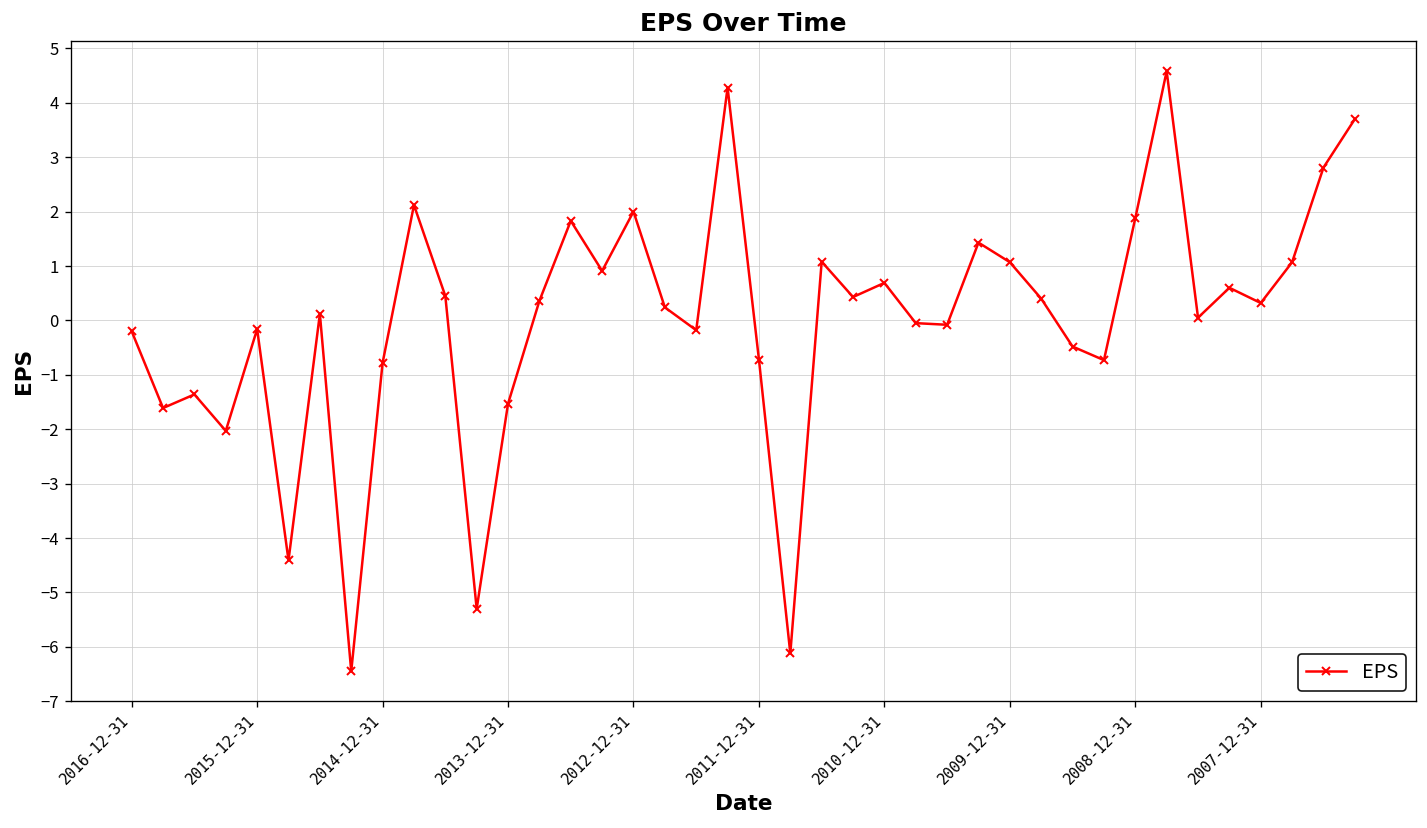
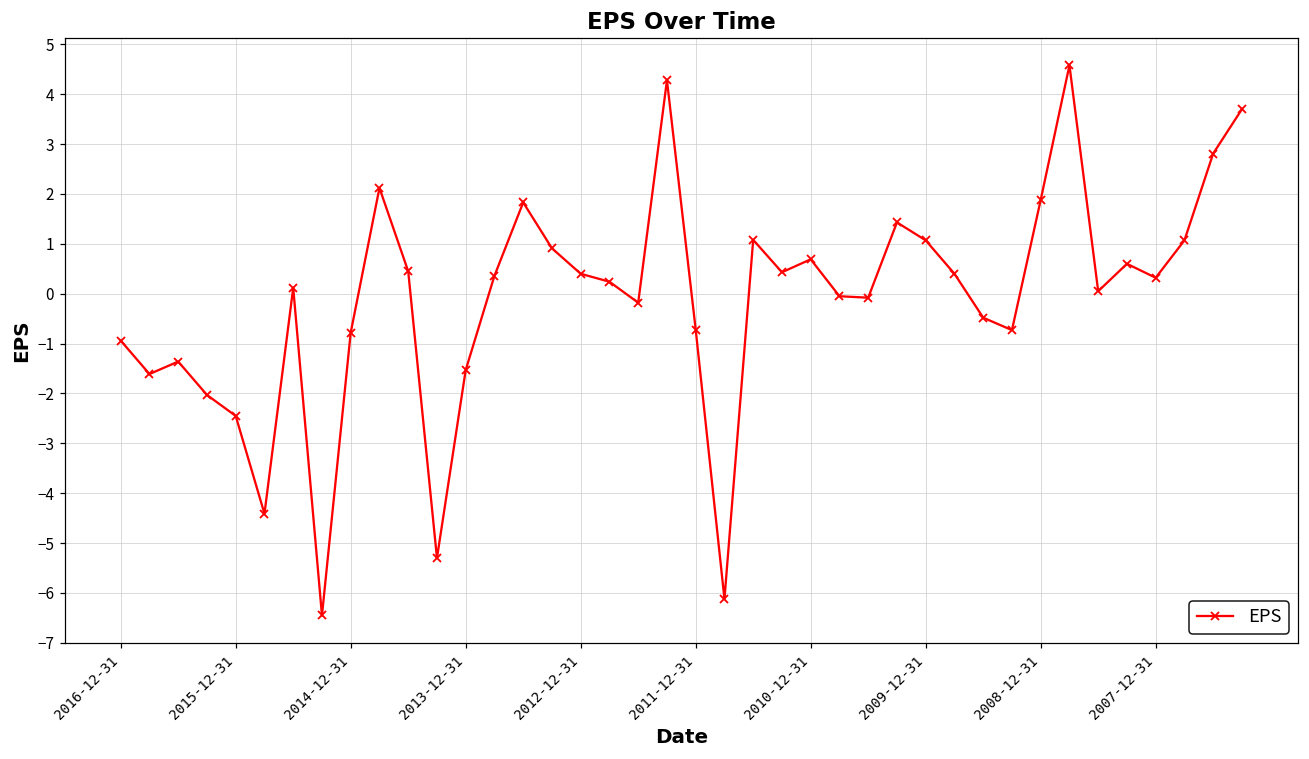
  {
-   "2016-12-31": -0.2,
-   "2015-12-31": -0.2,
+   "2016-12-31": -0.9,
+   "2015-12-31": -2.5,
    "2014-12-31": -0.8,
    "2013-12-31": -1.5,
-   "2012-12-31": 2.0,
+   "2012-12-31": 0.4,
    "2011-12-31": -0.7,
    "2010-12-31": 0.7,
    "2009-12-31": 1.1,
    "2008-12-31": 1.9,
    "2007-12-31": 0.3
  }
